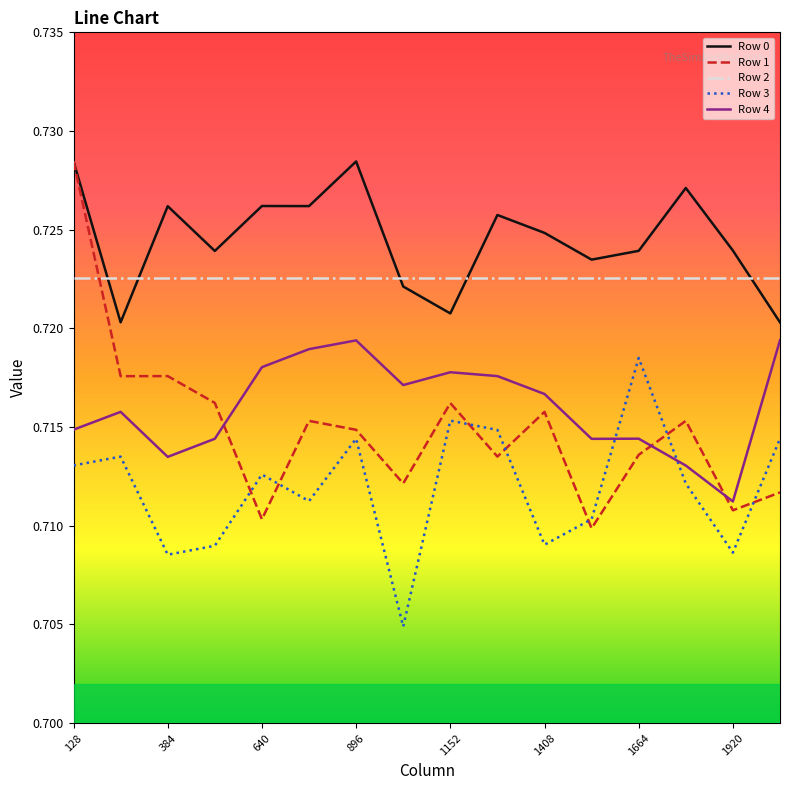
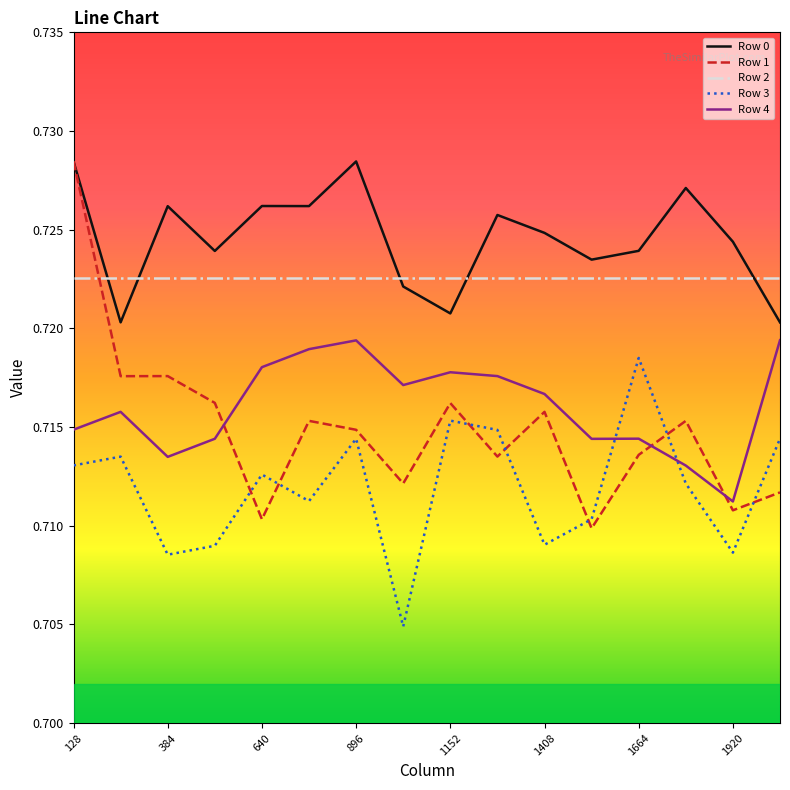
  {
    "Row 0": {
      "384": 0.7262,
      "640": 0.7262,
      "896": 0.7285,
      "1152": 0.7208,
      "1408": 0.7248,
      "1664": 0.7239,
-     "1920": 0.7239
+     "1920": 0.7244
    },
    "Row 1": {
      "384": 0.7176,
      "640": 0.7103,
      "896": 0.7149,
      "1152": 0.7162,
      "1408": 0.7158,
      "1664": 0.7136,
      "1920": 0.7108
    },
    "Row 2": {
      "128": 0.7226,
      "384": 0.7226,
      "640": 0.7226,
      "896": 0.7226,
      "1152": 0.7226,
      "1408": 0.7226,
      "1664": 0.7226,
      "1920": 0.7226
    },
    "Row 3": {
      "128": 0.7131,
      "384": 0.7085,
      "640": 0.7126,
      "896": 0.7144,
      "1152": 0.7153,
      "1408": 0.7090,
      "1664": 0.7185,
      "1920": 0.7086
    },
    "Row 4": {
      "128": 0.7149,
      "384": 0.7135,
      "640": 0.7180,
      "896": 0.7194,
      "1152": 0.7178,
      "1408": 0.7167,
      "1664": 0.7144,
      "1920": 0.7112
    }
  }
